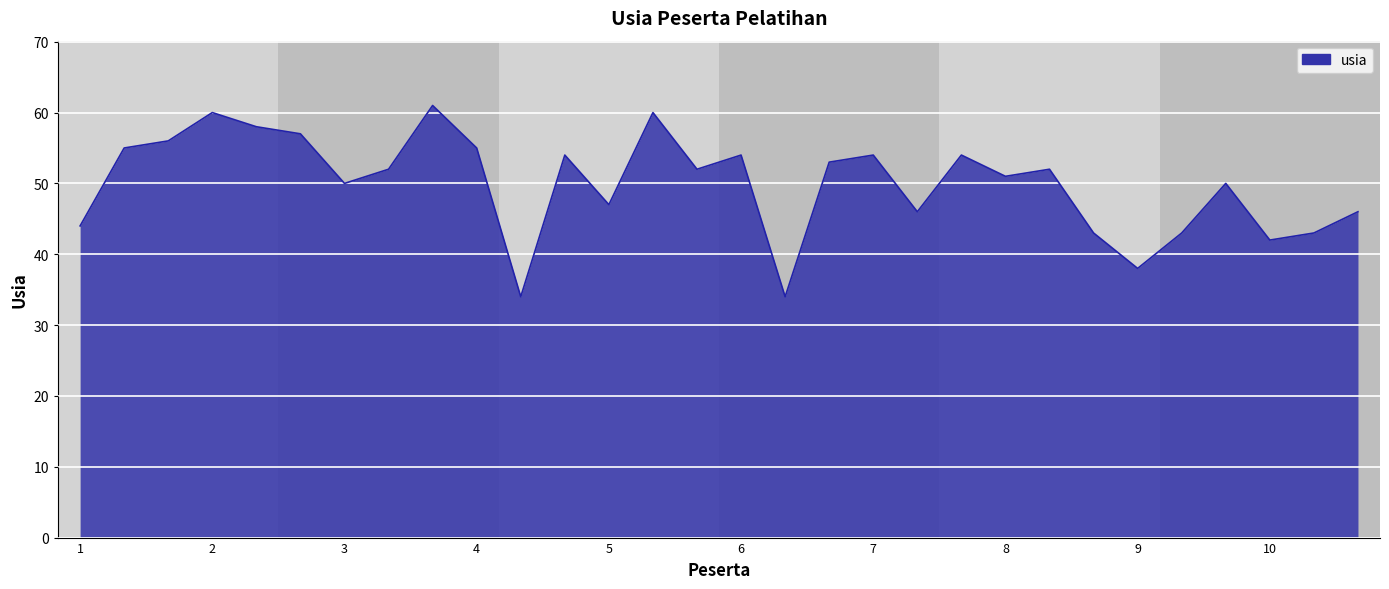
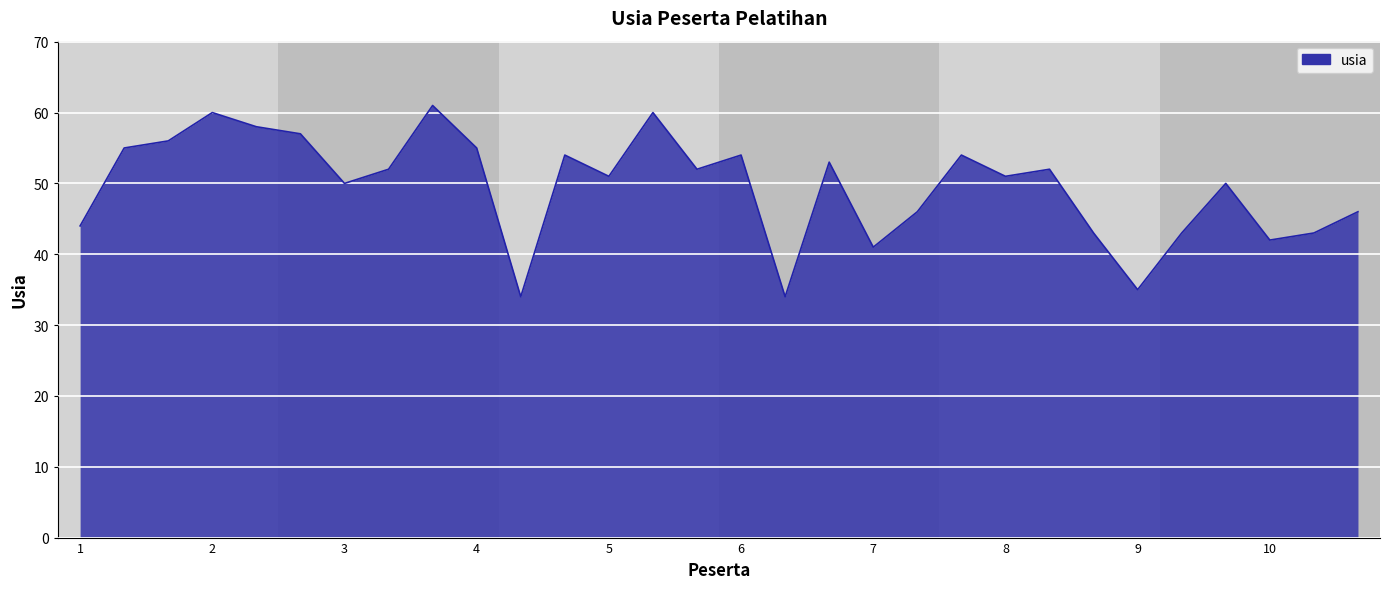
  {
    "1": 44,
    "2": 60,
    "3": 50,
    "4": 55,
-   "5": 47,
+   "5": 51,
    "6": 54,
-   "7": 54,
+   "7": 41,
    "8": 51,
-   "9": 38,
+   "9": 35,
    "10": 42
  }
